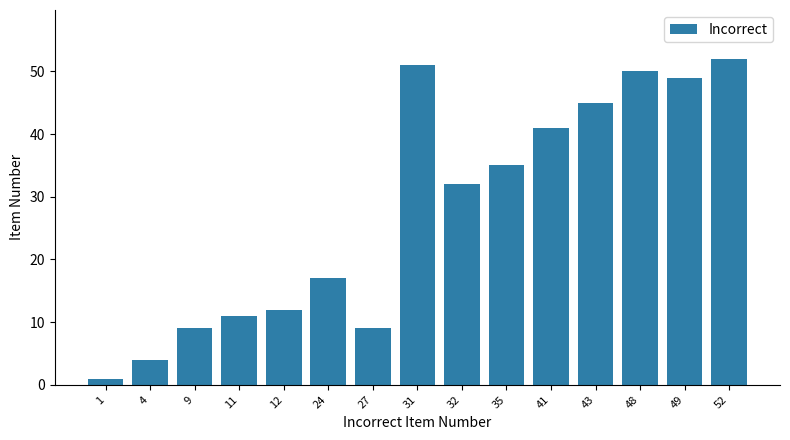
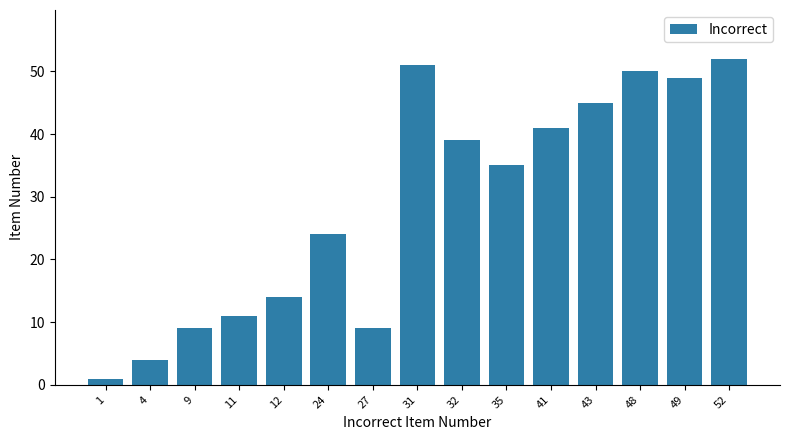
  {
    "1": 1,
    "4": 4,
    "9": 9,
    "11": 11,
-   "12": 12,
-   "24": 17,
+   "12": 14,
+   "24": 24,
    "27": 9,
    "31": 51,
-   "32": 32,
+   "32": 39,
    "35": 35,
    "41": 41,
    "43": 45,
    "48": 50,
    "49": 49,
    "52": 52
  }
